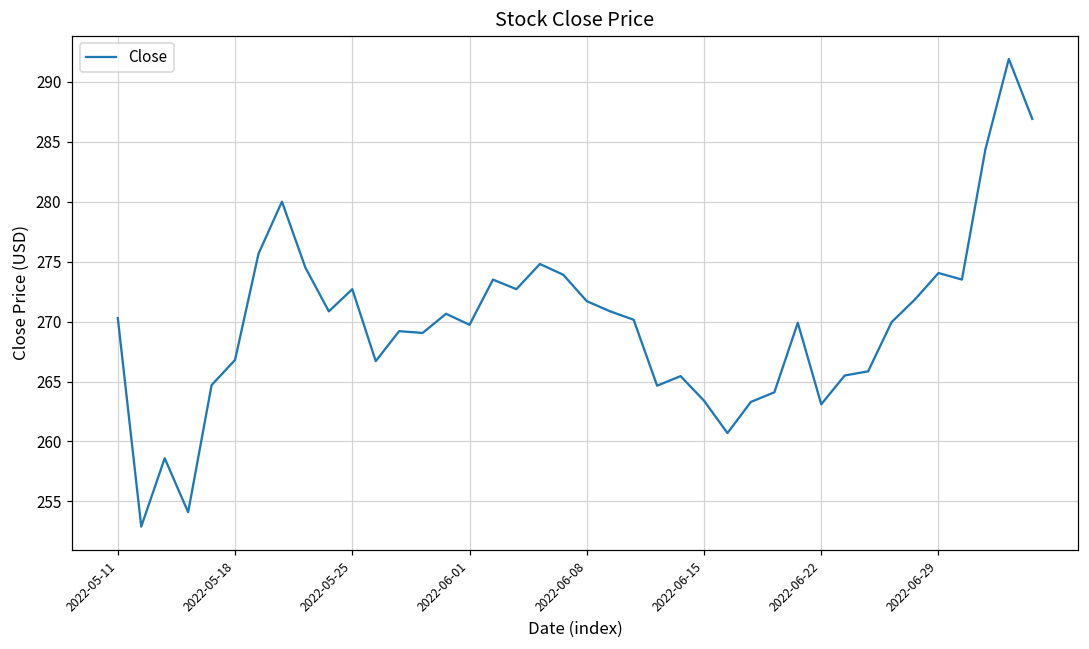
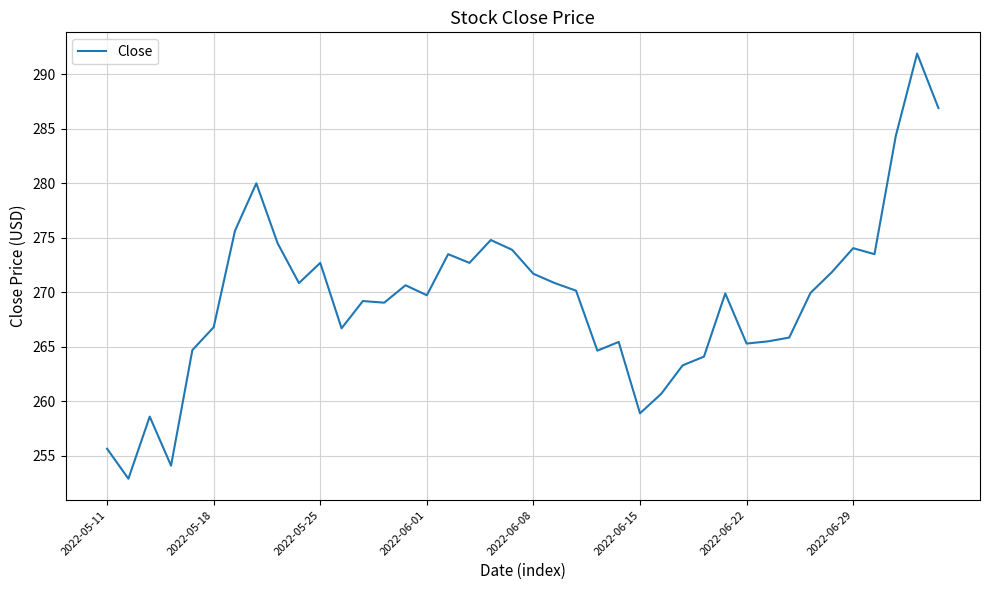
  {
-   "2022-05-11": 270.3,
+   "2022-05-11": 255.7,
    "2022-05-18": 266.8,
    "2022-05-25": 272.7,
    "2022-06-01": 269.7,
    "2022-06-08": 271.7,
-   "2022-06-15": 263.4,
-   "2022-06-22": 263.1,
+   "2022-06-15": 258.9,
+   "2022-06-22": 265.3,
    "2022-06-29": 274.1
  }
